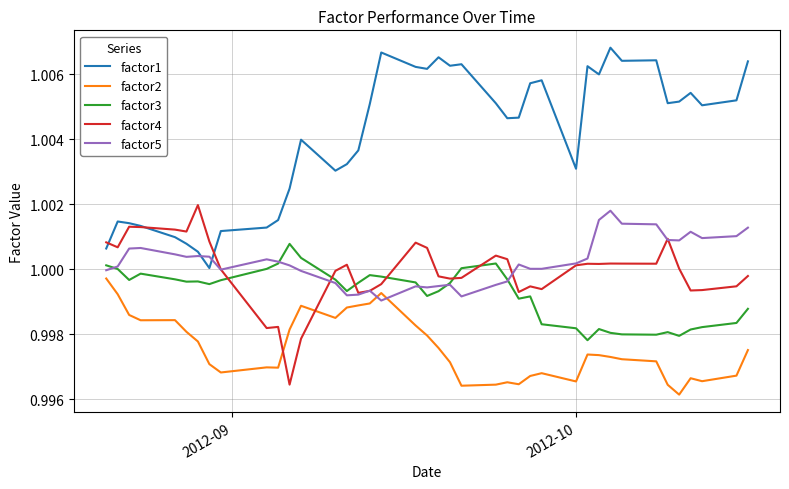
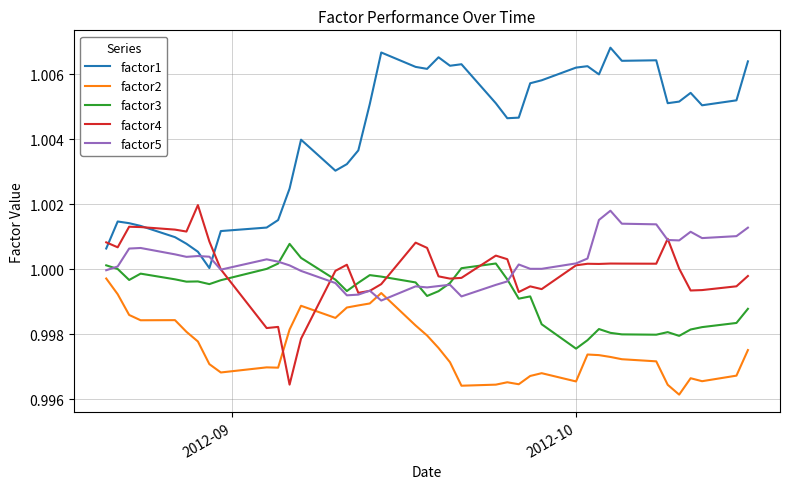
  {
    "factor1": {
-     "2012-10": 1.0031
+     "2012-10": 1.0062
    },
    "factor2": {
      "2012-10": 0.9965
    },
    "factor3": {
-     "2012-10": 0.9982
+     "2012-10": 0.9976
    }
  }
